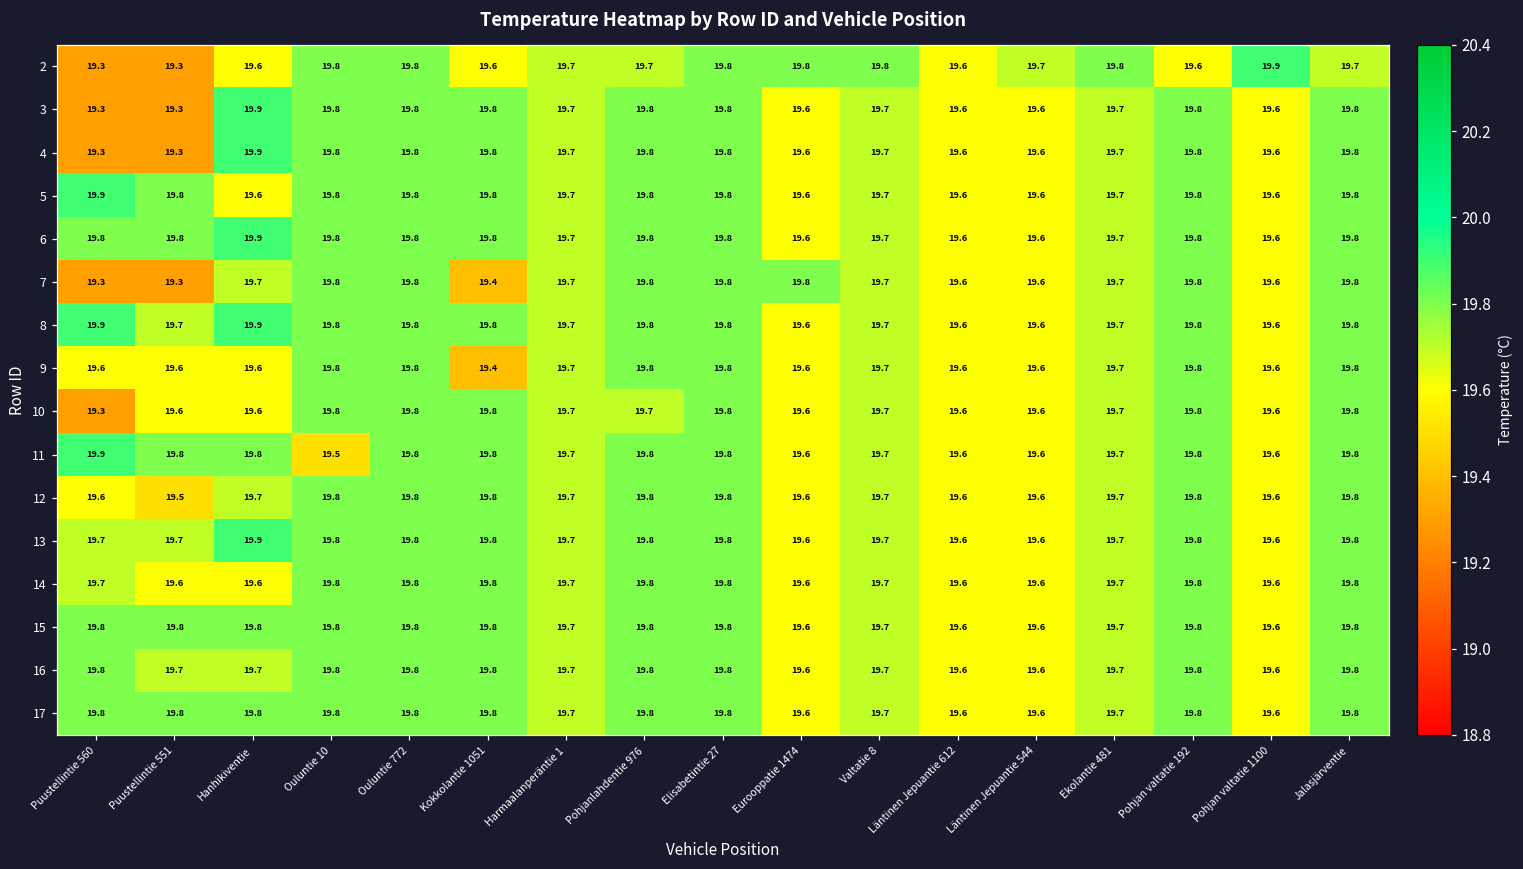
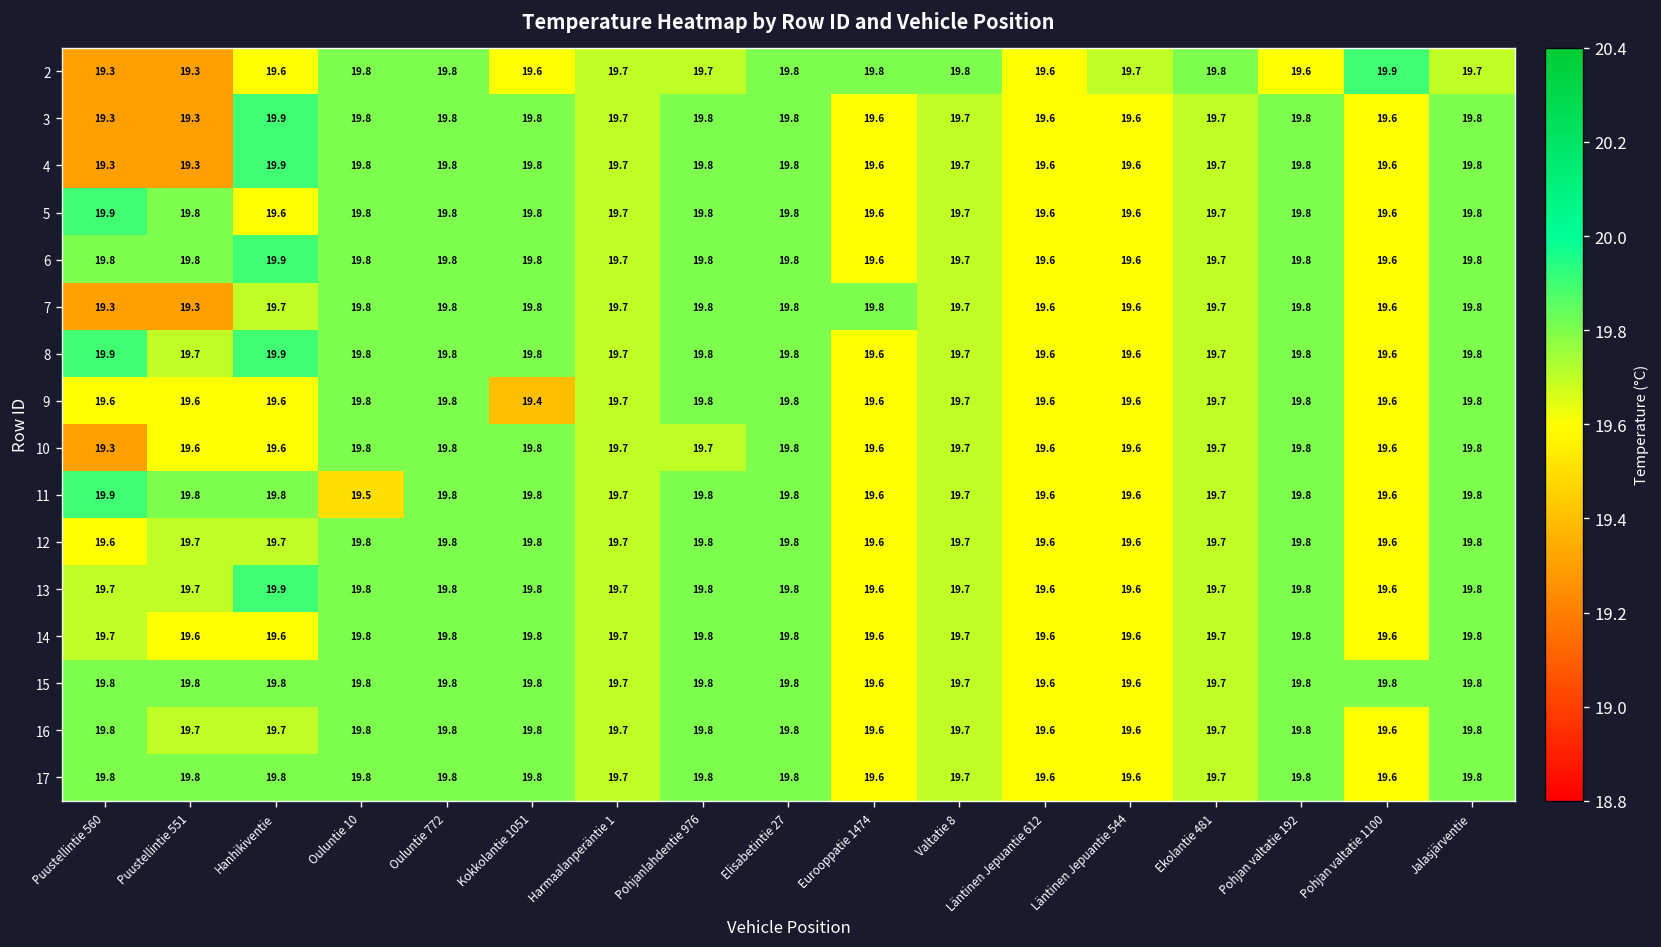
  {
    "7": {
      "Puustellintie 560": 19.3,
      "Puustellintie 551": 19.3,
      "Hanhikiventie": 19.7,
      "Ouluntie 10": 19.8,
      "Ouluntie 772": 19.8,
-     "Kokkolantie 1051": 19.4,
+     "Kokkolantie 1051": 19.8,
      "Harmaalanperäntie 1": 19.7,
      "Pohjanlahdentie 976": 19.8,
      "Elisabetintie 27": 19.8,
      "Eurooppatie 1474": 19.8,
      "Valtatie 8": 19.7,
      "Läntinen Jepuantie 612": 19.6,
      "Läntinen Jepuantie 544": 19.6,
      "Ekolantie 481": 19.7,
      "Pohjan valtatie 192": 19.8,
      "Pohjan valtatie 1100": 19.6,
      "Jalasjärventie": 19.8
    },
    "12": {
      "Puustellintie 560": 19.6,
-     "Puustellintie 551": 19.5,
+     "Puustellintie 551": 19.7,
      "Hanhikiventie": 19.7,
      "Ouluntie 10": 19.8,
      "Ouluntie 772": 19.8,
      "Kokkolantie 1051": 19.8,
      "Harmaalanperäntie 1": 19.7,
      "Pohjanlahdentie 976": 19.8,
      "Elisabetintie 27": 19.8,
      "Eurooppatie 1474": 19.6,
      "Valtatie 8": 19.7,
      "Läntinen Jepuantie 612": 19.6,
      "Läntinen Jepuantie 544": 19.6,
      "Ekolantie 481": 19.7,
      "Pohjan valtatie 192": 19.8,
      "Pohjan valtatie 1100": 19.6,
      "Jalasjärventie": 19.8
    },
    "15": {
      "Puustellintie 560": 19.8,
      "Puustellintie 551": 19.8,
      "Hanhikiventie": 19.8,
      "Ouluntie 10": 19.8,
      "Ouluntie 772": 19.8,
      "Kokkolantie 1051": 19.8,
      "Harmaalanperäntie 1": 19.7,
      "Pohjanlahdentie 976": 19.8,
      "Elisabetintie 27": 19.8,
      "Eurooppatie 1474": 19.6,
      "Valtatie 8": 19.7,
      "Läntinen Jepuantie 612": 19.6,
      "Läntinen Jepuantie 544": 19.6,
      "Ekolantie 481": 19.7,
      "Pohjan valtatie 192": 19.8,
-     "Pohjan valtatie 1100": 19.6,
+     "Pohjan valtatie 1100": 19.8,
      "Jalasjärventie": 19.8
    }
  }
